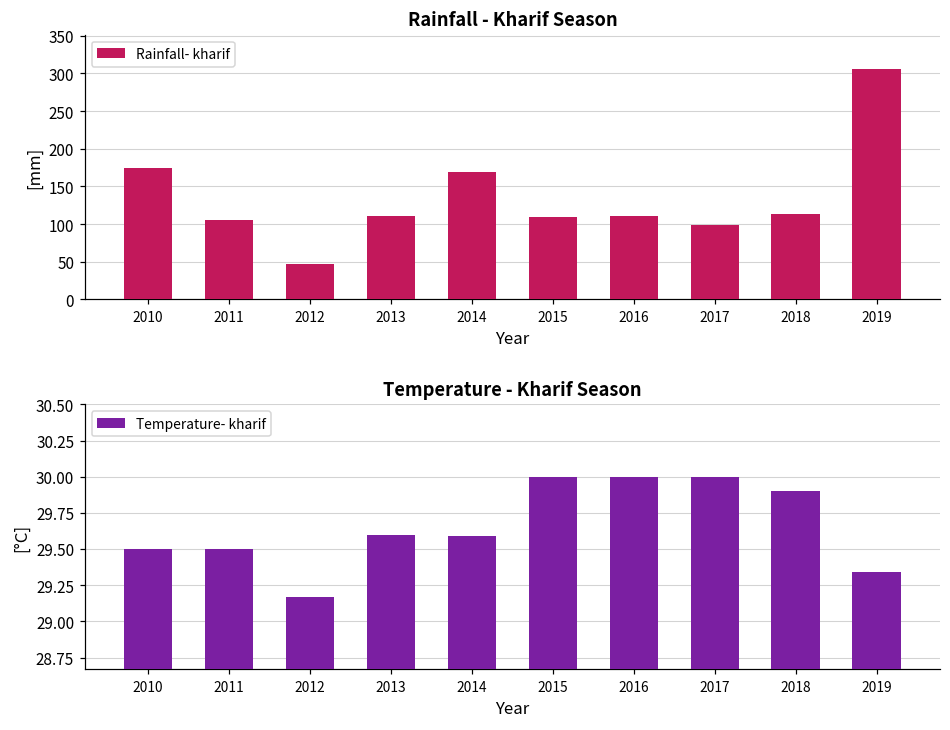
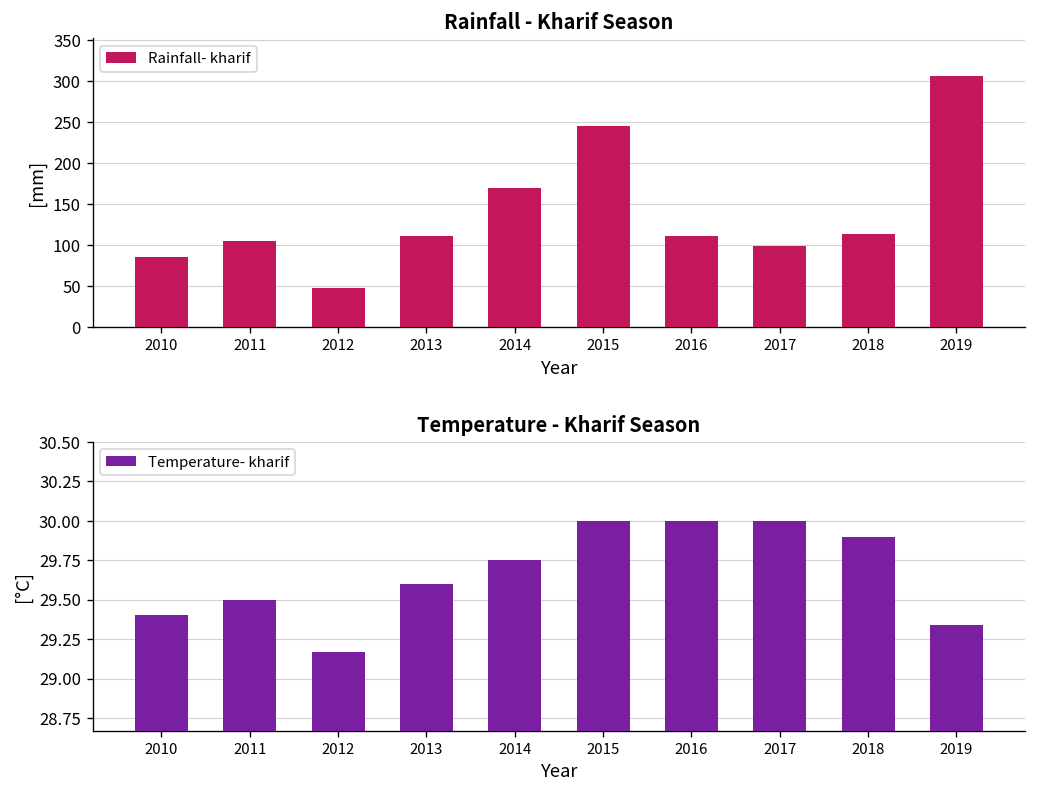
  {
    "Rainfall - Kharif Season": {
-     "2010": 170,
+     "2010": 90,
      "2011": 110,
      "2012": 50,
      "2013": 110,
      "2014": 170,
-     "2015": 110,
+     "2015": 240,
      "2016": 110,
      "2017": 100,
      "2018": 110,
      "2019": 310
    },
    "Temperature - Kharif Season": {
-     "2010": 29.5,
+     "2010": 29.4,
      "2011": 29.50,
      "2012": 29.17,
      "2013": 29.60,
-     "2014": 29.59,
+     "2014": 29.75,
      "2015": 30.00,
      "2016": 30.00,
      "2017": 30.00,
      "2018": 29.90,
      "2019": 29.34
    }
  }
